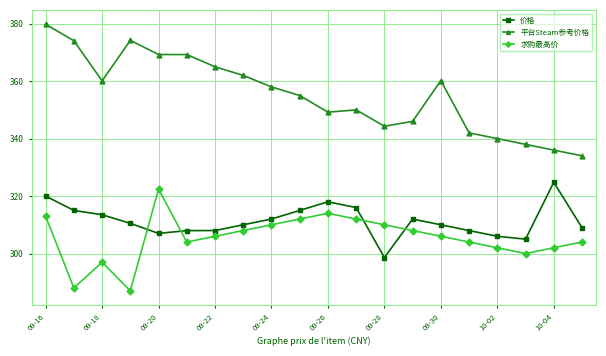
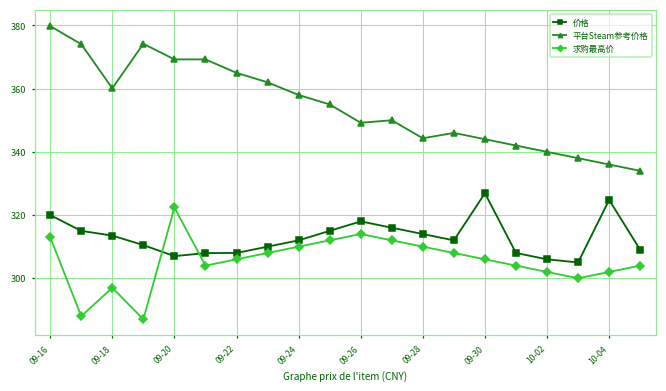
  {
    "价格": {
      "09-16": 320,
      "09-18": 314,
      "09-20": 307,
      "09-22": 308,
      "09-24": 312,
      "09-26": 318,
-     "09-28": 299,
-     "09-30": 310,
+     "09-28": 314,
+     "09-30": 327,
      "10-02": 306,
      "10-04": 325
    },
    "平台Steam参考价格": {
      "09-16": 380,
      "09-18": 360,
      "09-20": 369,
      "09-22": 365,
      "09-24": 358,
      "09-26": 349,
      "09-28": 344,
-     "09-30": 360,
+     "09-30": 344,
      "10-02": 340,
      "10-04": 336
    },
    "求购最高价": {
      "09-16": 313,
      "09-18": 297,
      "09-20": 322,
      "09-22": 306,
      "09-24": 310,
      "09-26": 314,
      "09-28": 310,
      "09-30": 306,
      "10-02": 302,
      "10-04": 302
    }
  }
